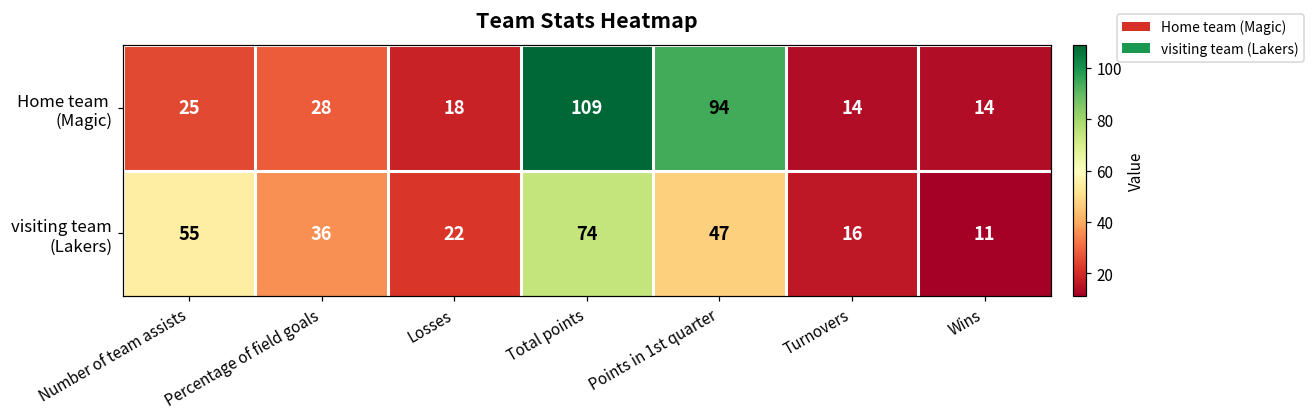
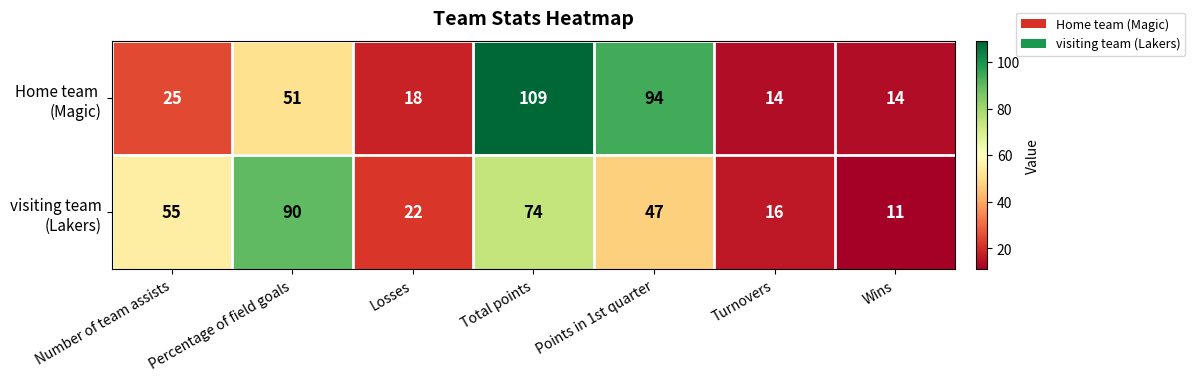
  {
    "Home team (Magic)": {
      "Number of team assists": 25,
-     "Percentage of field goals": 28,
+     "Percentage of field goals": 51,
      "Losses": 18,
      "Total points": 109,
      "Points in 1st quarter": 94,
      "Turnovers": 14,
      "Wins": 14
    },
    "visiting team (Lakers)": {
      "Number of team assists": 55,
-     "Percentage of field goals": 36,
+     "Percentage of field goals": 90,
      "Losses": 22,
      "Total points": 74,
      "Points in 1st quarter": 47,
      "Turnovers": 16,
      "Wins": 11
    }
  }
